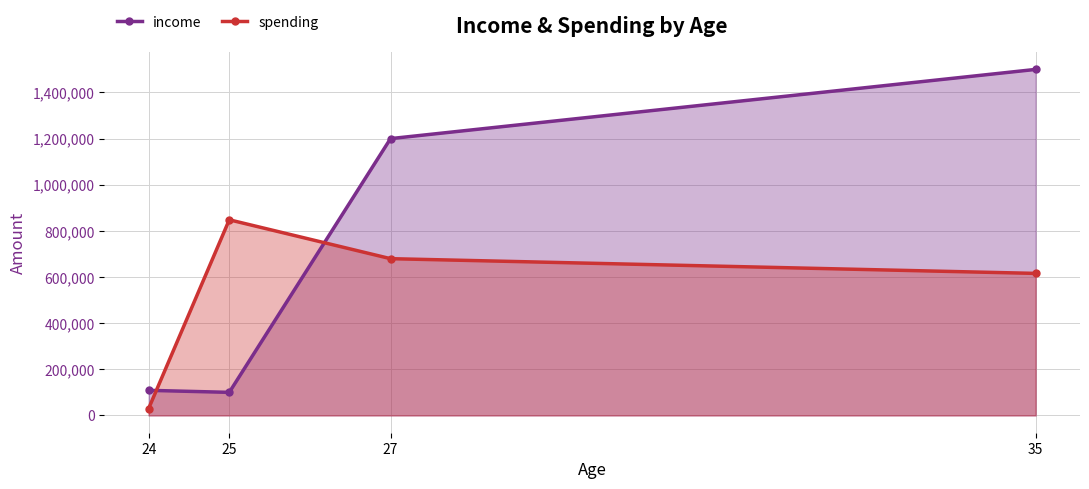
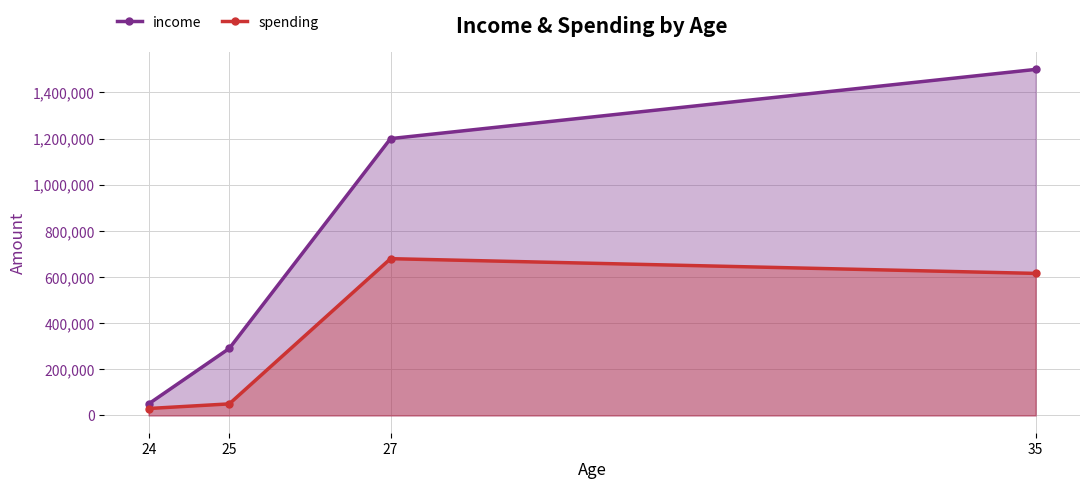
  {
    "income": {
-     "24": "110,000",
-     "25": "100,000",
+     "24": "50,000",
+     "25": "290,000",
      "27": "1,200,000",
      "35": "1,500,000"
    },
    "spending": {
      "24": "30,000",
-     "25": "850,000",
+     "25": "50,000",
      "27": "680,000",
      "35": "620,000"
    }
  }
